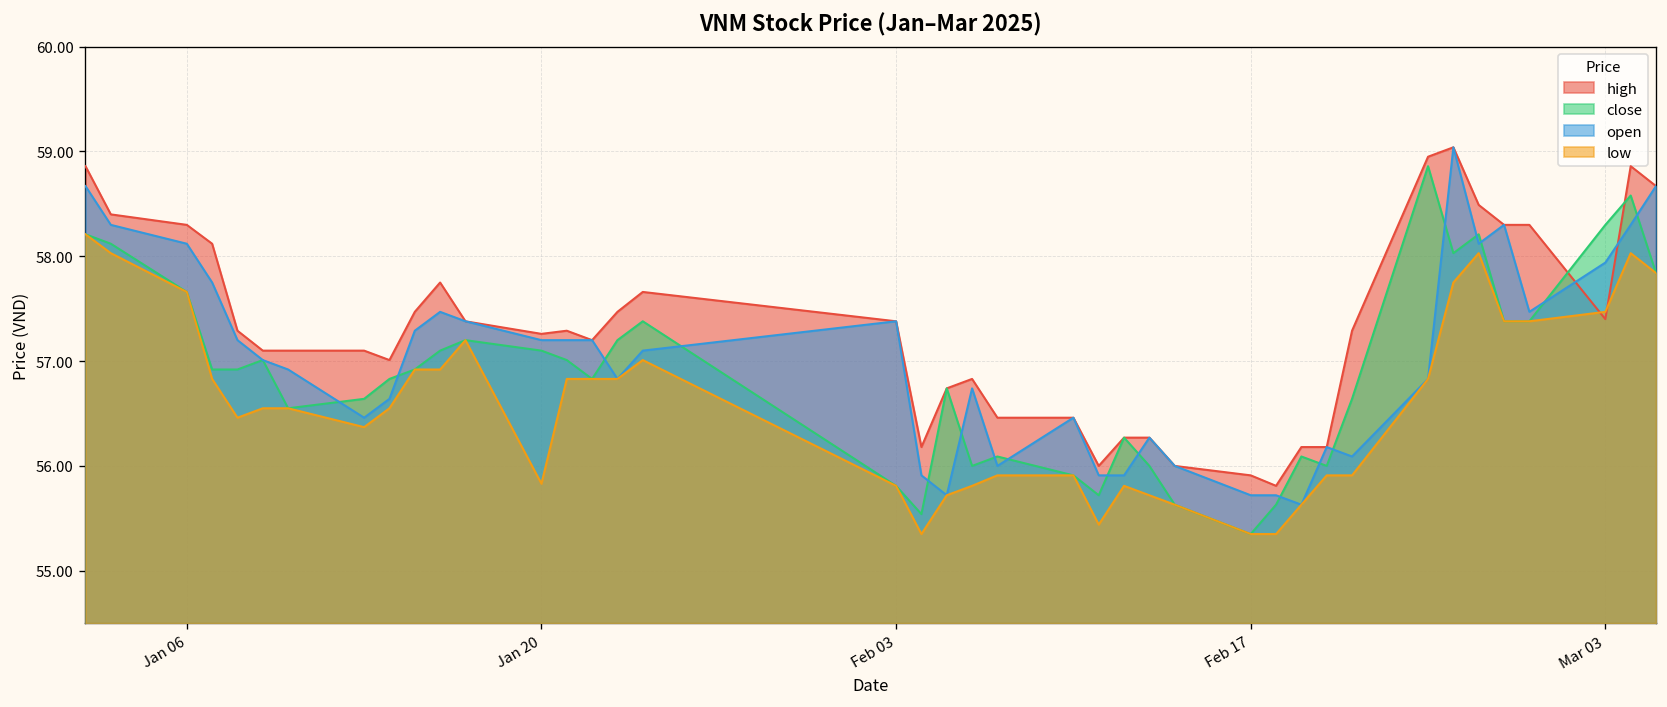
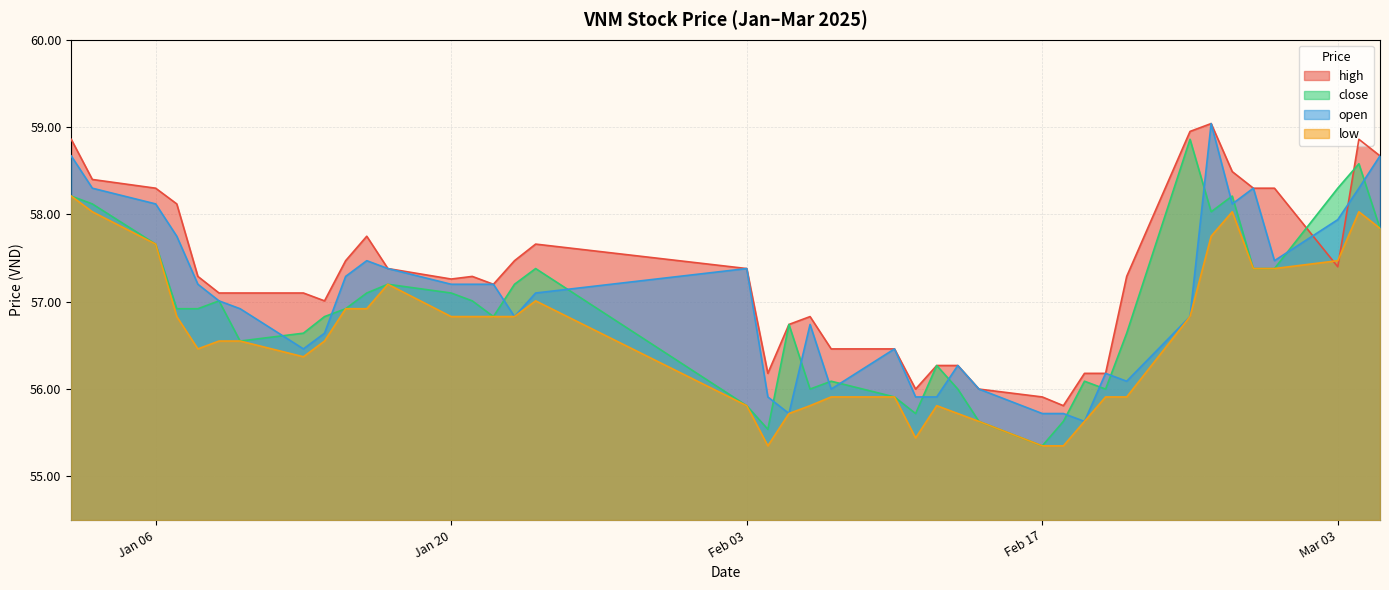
  {
    "high": {
      "Jan 06": 58.3,
      "Jan 20": 57.3,
      "Feb 17": 55.9,
      "Mar 03": 57.4
    },
    "close": {
      "Jan 20": 57.1,
      "Mar 03": 58.3
    },
    "open": {
      "Jan 06": 58.1,
      "Jan 20": 57.2,
      "Feb 17": 55.7,
      "Mar 03": 57.9
    },
    "low": {
-     "Jan 20": 55.8,
+     "Jan 20": 56.8,
      "Mar 03": 57.5
    }
  }
